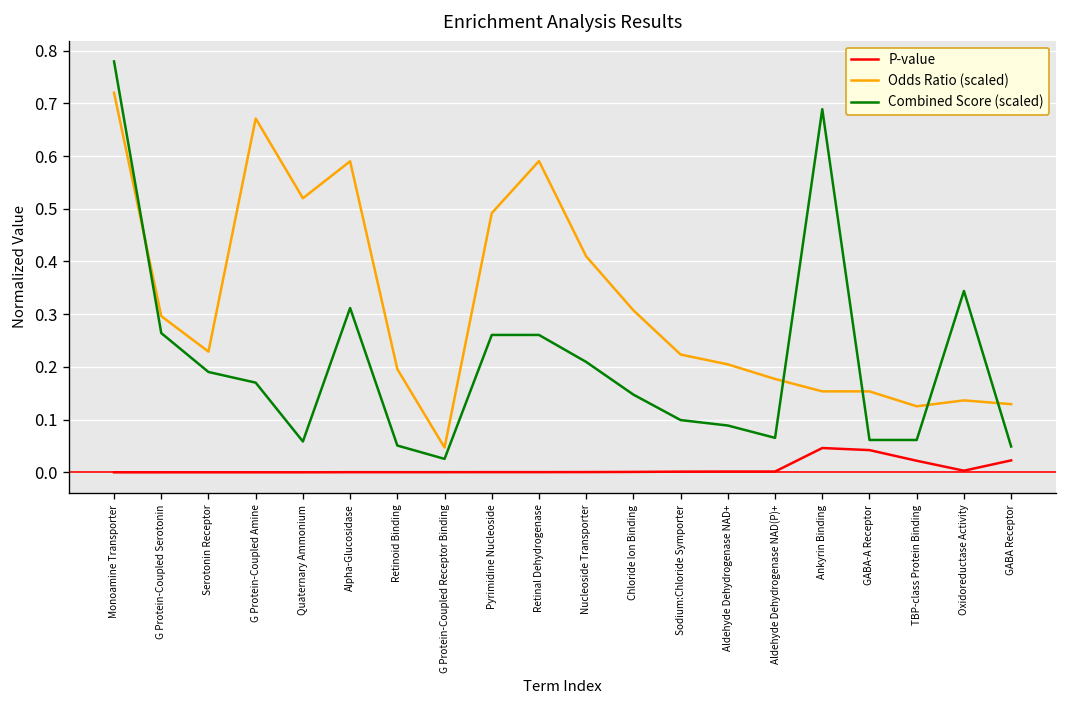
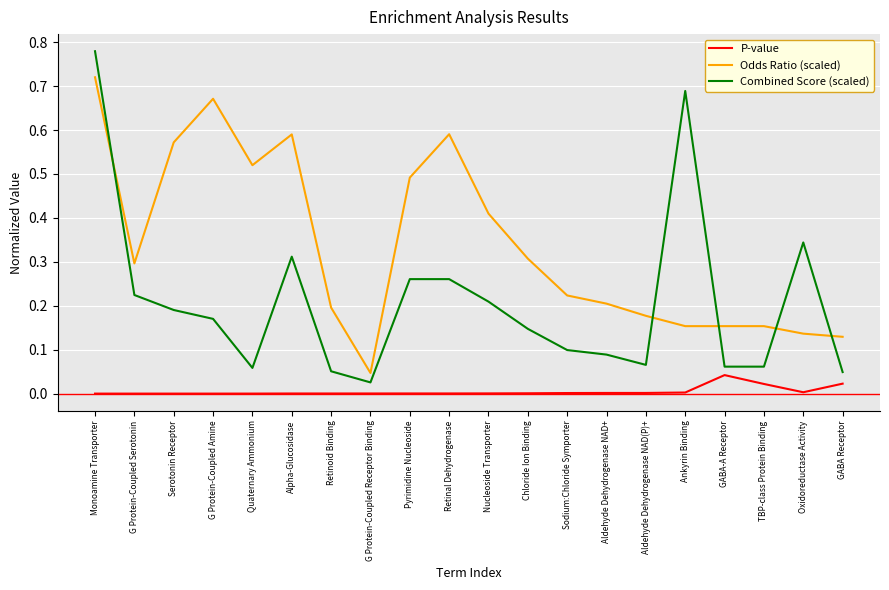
  {
    "P-value": {
      "Monoamine Transporter": 0.00,
      "G Protein-Coupled Serotonin": 0.00,
      "Serotonin Receptor": 0.00,
      "G Protein-Coupled Amine": 0.00,
      "Quaternary Ammonium": 0.00,
      "Alpha-Glucosidase": 0.00,
      "Retinoid Binding": 0.00,
      "G Protein-Coupled Receptor Binding": 0.00,
      "Pyrimidine Nucleoside": 0.00,
      "Retinal Dehydrogenase": 0.00,
      "Nucleoside Transporter": 0.00,
      "Chloride Ion Binding": 0.00,
      "Sodium:Chloride Symporter": 0.00,
      "Aldehyde Dehydrogenase NAD+": 0.00,
      "Aldehyde Dehydrogenase NAD(P)+": 0.00,
-     "Ankyrin Binding": 0.05,
+     "Ankyrin Binding": 0.00,
      "GABA-A Receptor": 0.04,
      "TBP-class Protein Binding": 0.02,
      "Oxidoreductase Activity": 0.00,
      "GABA Receptor": 0.02
    },
    "Odds Ratio (scaled)": {
      "Monoamine Transporter": 0.72,
      "G Protein-Coupled Serotonin": 0.30,
-     "Serotonin Receptor": 0.23,
+     "Serotonin Receptor": 0.57,
      "G Protein-Coupled Amine": 0.67,
      "Quaternary Ammonium": 0.52,
      "Alpha-Glucosidase": 0.59,
      "Retinoid Binding": 0.20,
      "G Protein-Coupled Receptor Binding": 0.05,
      "Pyrimidine Nucleoside": 0.49,
      "Retinal Dehydrogenase": 0.59,
      "Nucleoside Transporter": 0.41,
      "Chloride Ion Binding": 0.31,
      "Sodium:Chloride Symporter": 0.22,
      "Aldehyde Dehydrogenase NAD+": 0.20,
      "Aldehyde Dehydrogenase NAD(P)+": 0.18,
      "Ankyrin Binding": 0.15,
      "GABA-A Receptor": 0.15,
-     "TBP-class Protein Binding": 0.13,
+     "TBP-class Protein Binding": 0.15,
      "Oxidoreductase Activity": 0.14,
      "GABA Receptor": 0.13
    },
    "Combined Score (scaled)": {
      "Monoamine Transporter": 0.78,
-     "G Protein-Coupled Serotonin": 0.26,
+     "G Protein-Coupled Serotonin": 0.22,
      "Serotonin Receptor": 0.19,
      "G Protein-Coupled Amine": 0.17,
      "Quaternary Ammonium": 0.06,
      "Alpha-Glucosidase": 0.31,
      "Retinoid Binding": 0.05,
      "G Protein-Coupled Receptor Binding": 0.03,
      "Pyrimidine Nucleoside": 0.26,
      "Retinal Dehydrogenase": 0.26,
      "Nucleoside Transporter": 0.21,
      "Chloride Ion Binding": 0.15,
      "Sodium:Chloride Symporter": 0.10,
      "Aldehyde Dehydrogenase NAD+": 0.09,
      "Aldehyde Dehydrogenase NAD(P)+": 0.07,
      "Ankyrin Binding": 0.69,
      "GABA-A Receptor": 0.06,
      "TBP-class Protein Binding": 0.06,
      "Oxidoreductase Activity": 0.34,
      "GABA Receptor": 0.05
    }
  }
